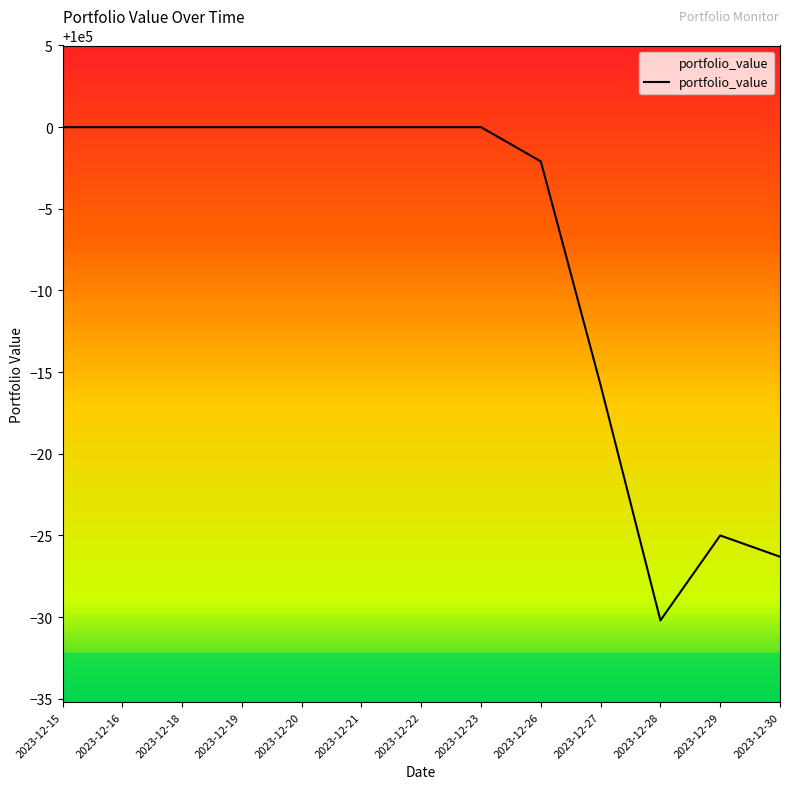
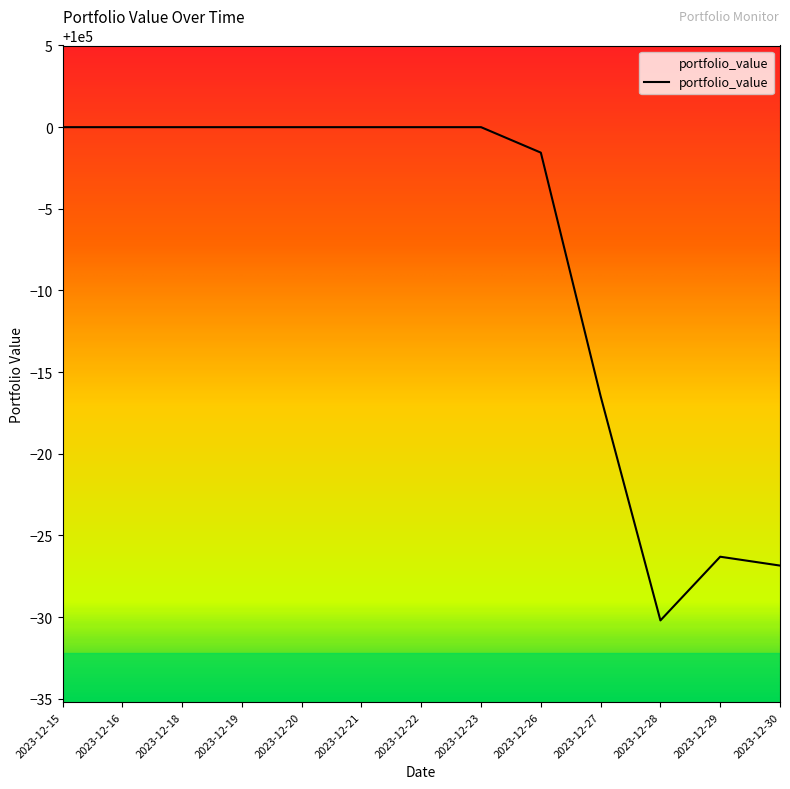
  {
    "2023-12-15": 100000.0,
    "2023-12-16": 100000.0,
    "2023-12-18": 100000.0,
    "2023-12-19": 100000.0,
    "2023-12-20": 100000.0,
    "2023-12-21": 100000.0,
    "2023-12-22": 100000.0,
    "2023-12-23": 100000.0,
-   "2023-12-26": 99997.9,
-   "2023-12-27": 99984.2,
+   "2023-12-26": 99998.4,
+   "2023-12-27": 99983.5,
    "2023-12-28": 99969.8,
-   "2023-12-29": 99975.0,
-   "2023-12-30": 99973.7
+   "2023-12-29": 99973.7,
+   "2023-12-30": 99973.2
  }
